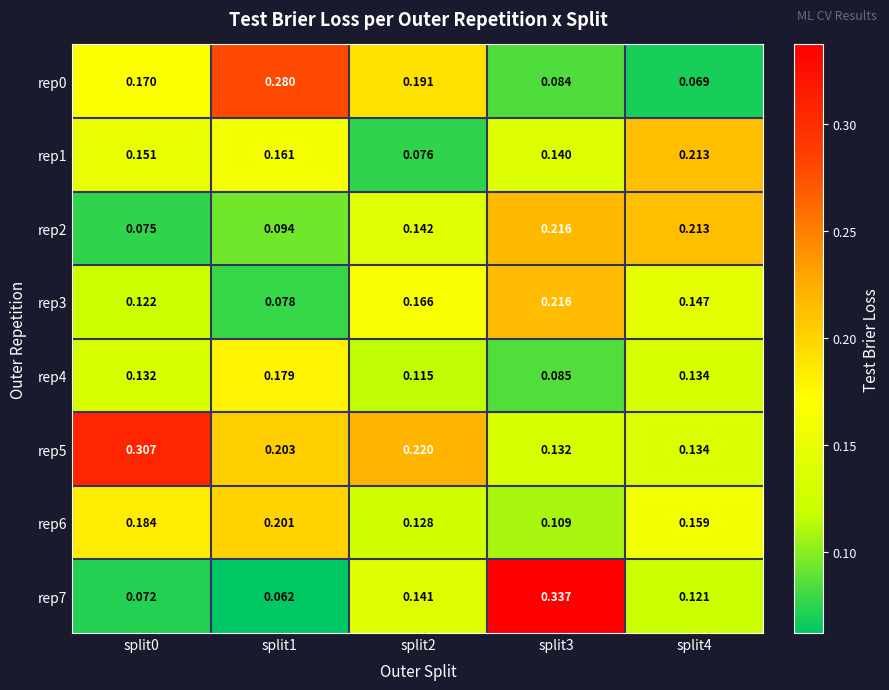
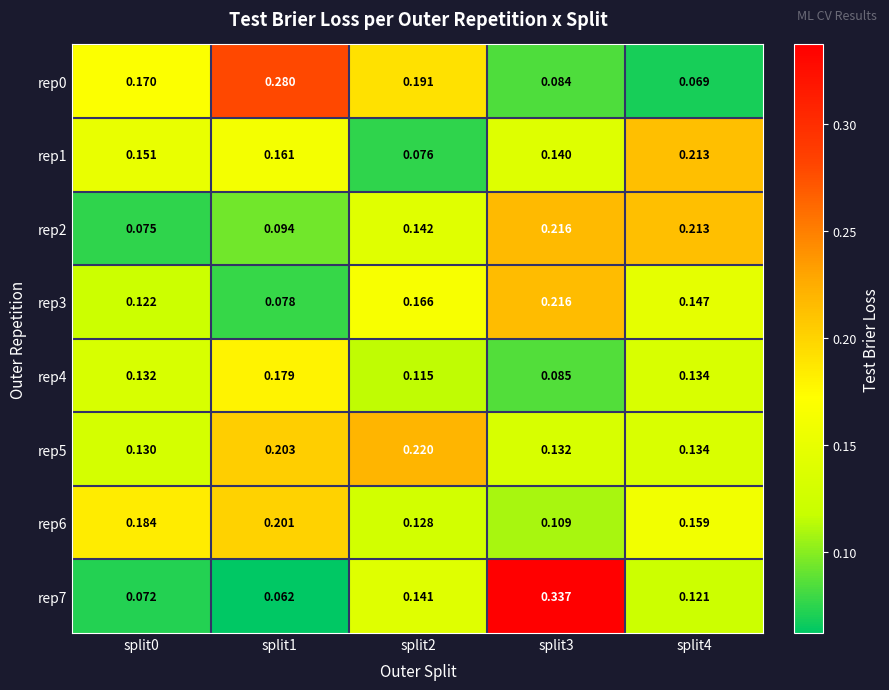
  {
    "rep0": {
      "split0": 0.170,
      "split1": 0.280,
      "split2": 0.191,
      "split3": 0.084,
      "split4": 0.069
    },
    "rep1": {
      "split0": 0.151,
      "split1": 0.161,
      "split2": 0.076,
      "split3": 0.140,
      "split4": 0.213
    },
    "rep2": {
      "split0": 0.075,
      "split1": 0.094,
      "split2": 0.142,
      "split3": 0.216,
      "split4": 0.213
    },
    "rep3": {
      "split0": 0.122,
      "split1": 0.078,
      "split2": 0.166,
      "split3": 0.216,
      "split4": 0.147
    },
    "rep4": {
      "split0": 0.132,
      "split1": 0.179,
      "split2": 0.115,
      "split3": 0.085,
      "split4": 0.134
    },
    "rep5": {
-     "split0": 0.307,
+     "split0": 0.130,
      "split1": 0.203,
      "split2": 0.220,
      "split3": 0.132,
      "split4": 0.134
    },
    "rep6": {
      "split0": 0.184,
      "split1": 0.201,
      "split2": 0.128,
      "split3": 0.109,
      "split4": 0.159
    },
    "rep7": {
      "split0": 0.072,
      "split1": 0.062,
      "split2": 0.141,
      "split3": 0.337,
      "split4": 0.121
    }
  }
